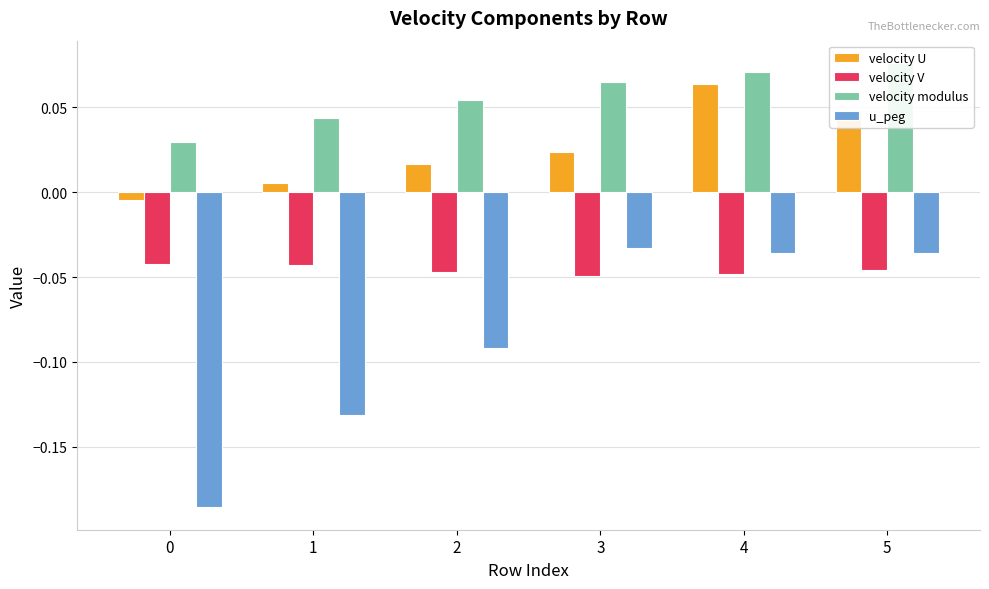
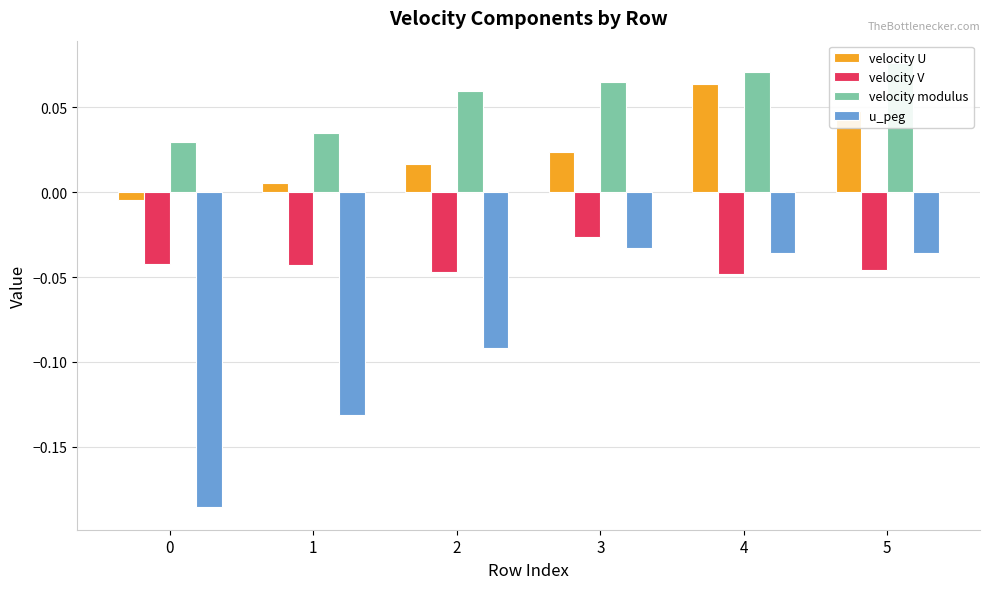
  {
    "velocity U": {
      "0": -0.004,
      "1": 0.005,
      "2": 0.016,
      "3": 0.024,
      "4": 0.064
    },
    "velocity V": {
      "0": -0.042,
      "1": -0.043,
      "2": -0.047,
-     "3": -0.049,
+     "3": -0.026,
      "4": -0.048,
      "5": -0.046
    },
    "velocity modulus": {
      "0": 0.029,
-     "1": 0.044,
-     "2": 0.055,
+     "1": 0.035,
+     "2": 0.060,
      "3": 0.065,
      "4": 0.071
    },
    "u_peg": {
      "0": -0.186,
      "1": -0.132,
      "2": -0.092,
      "3": -0.033,
      "4": -0.036,
      "5": -0.036
    }
  }
